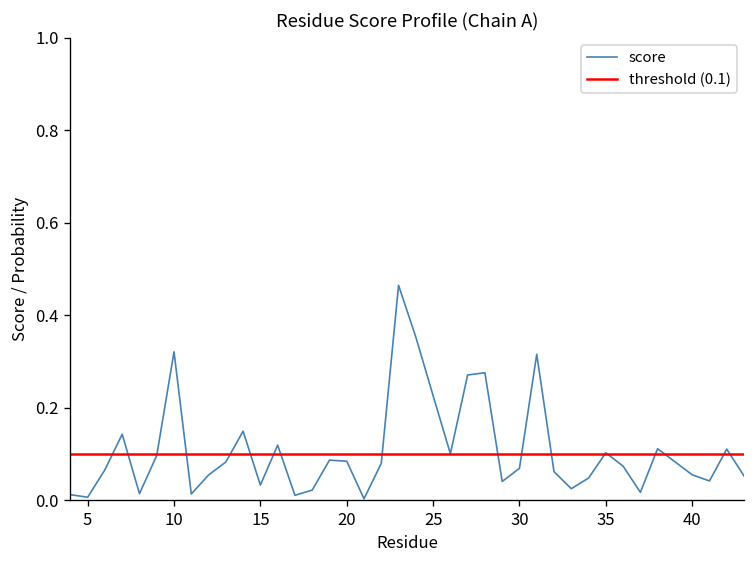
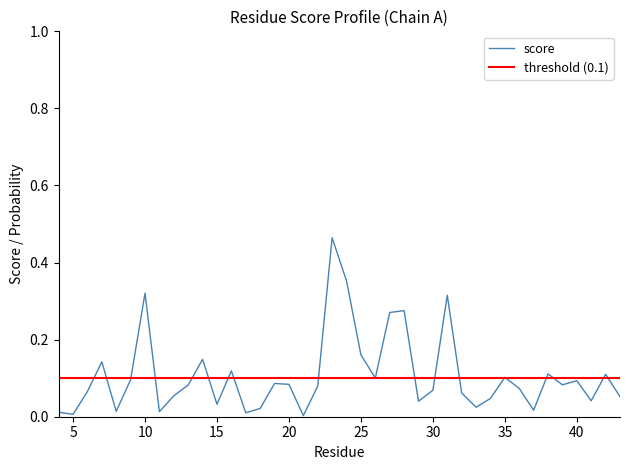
  {
    "5": 0.01,
    "10": 0.32,
    "15": 0.03,
    "20": 0.08,
-   "25": 0.23,
+   "25": 0.16,
    "30": 0.07,
    "35": 0.10,
-   "40": 0.05
+   "40": 0.09
  }
